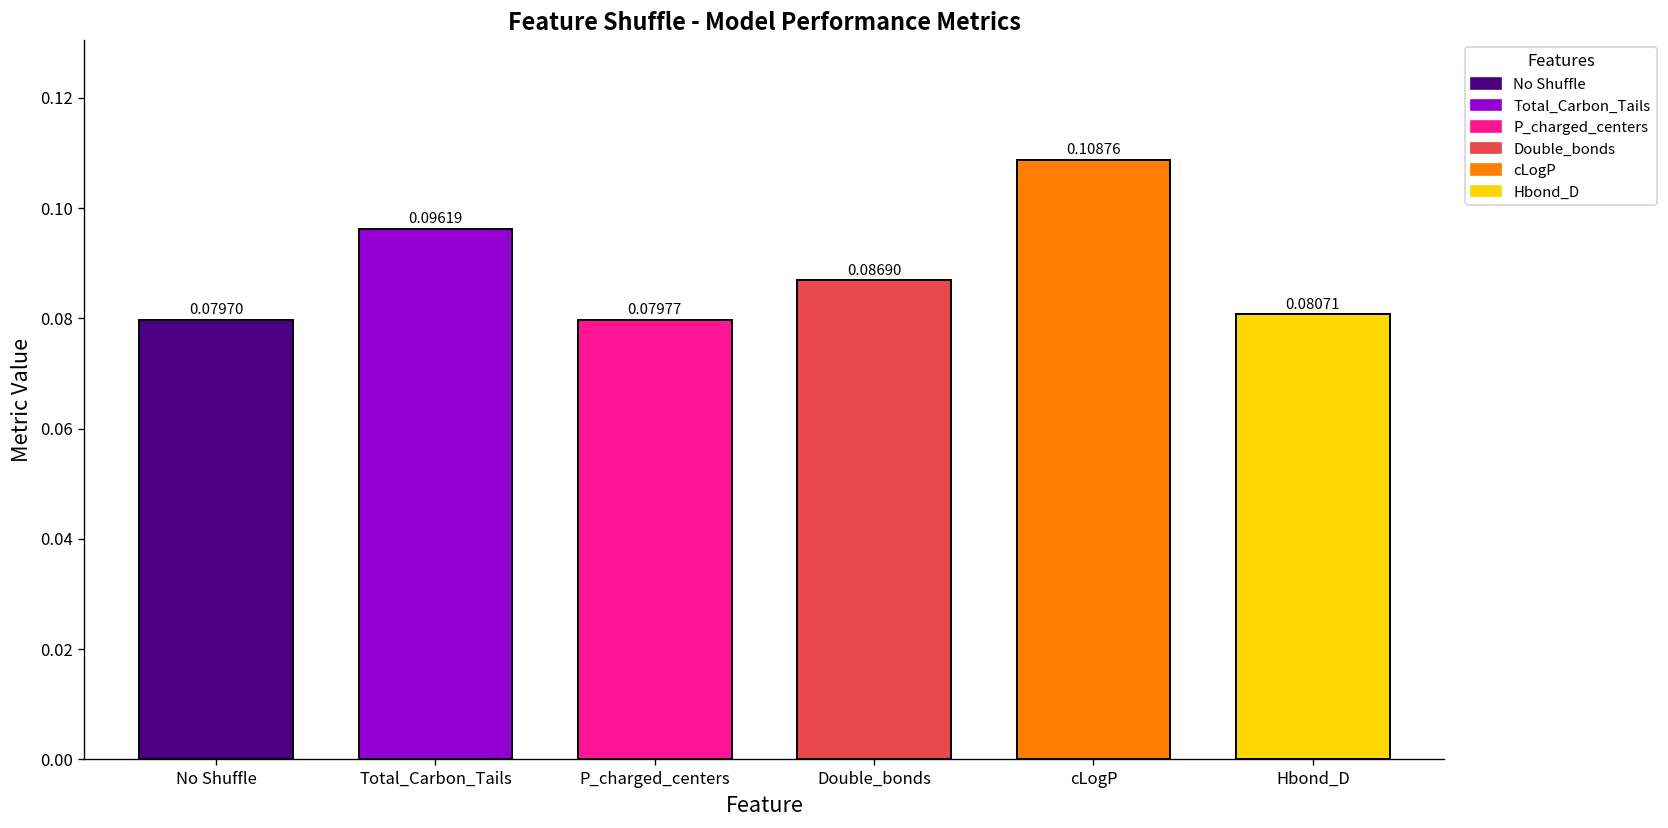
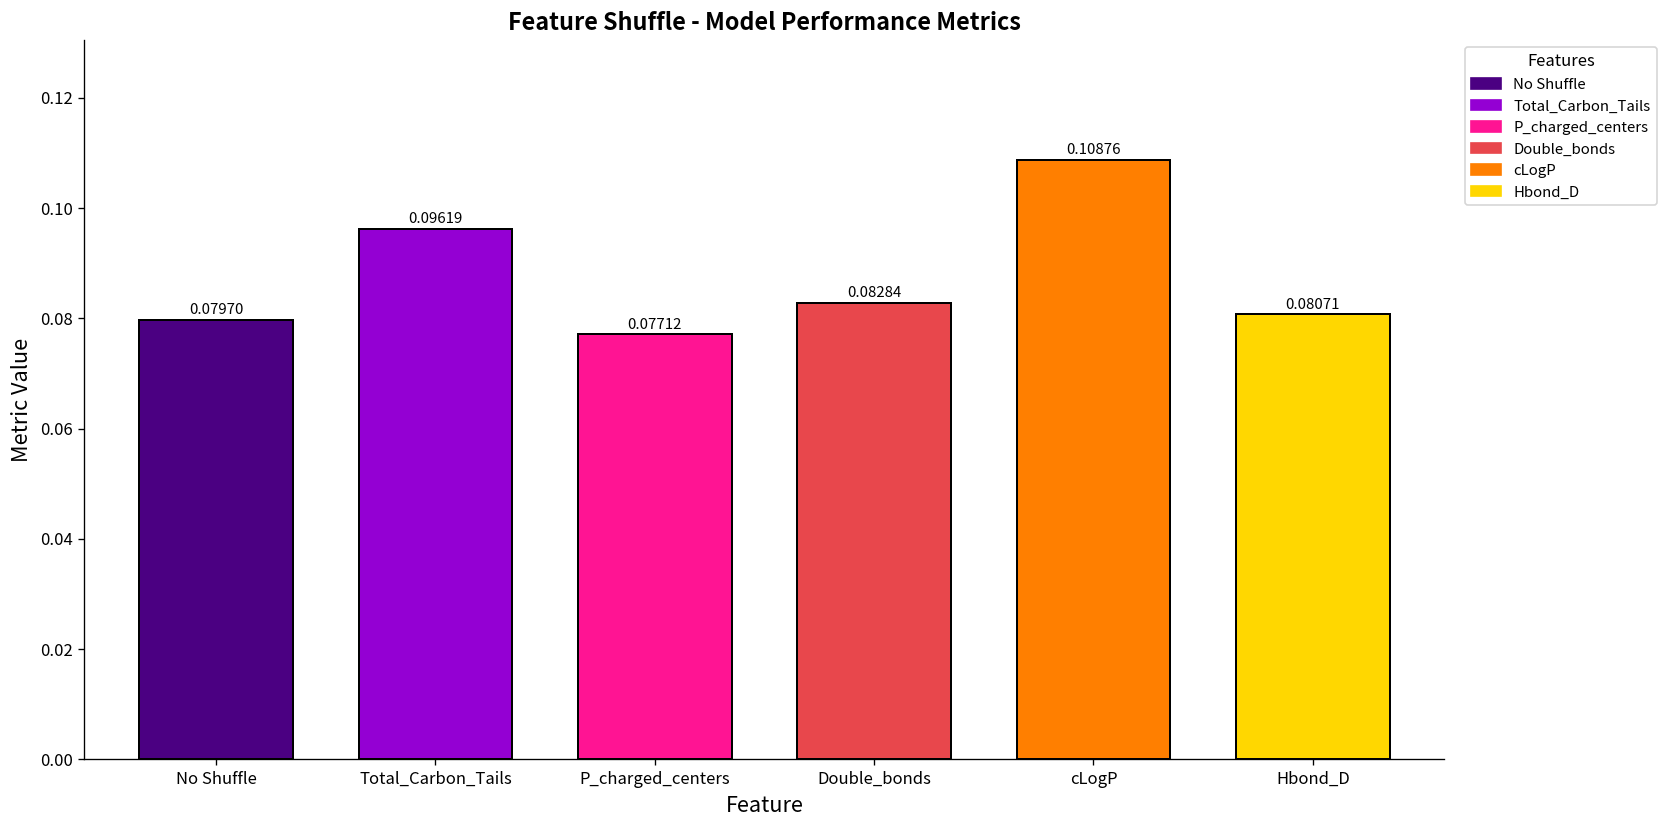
  {
    "No Shuffle": 0.07970,
    "Total_Carbon_Tails": 0.09619,
-   "P_charged_centers": 0.07977,
-   "Double_bonds": 0.08690,
+   "P_charged_centers": 0.07712,
+   "Double_bonds": 0.08284,
    "cLogP": 0.10876,
    "Hbond_D": 0.08071
  }
